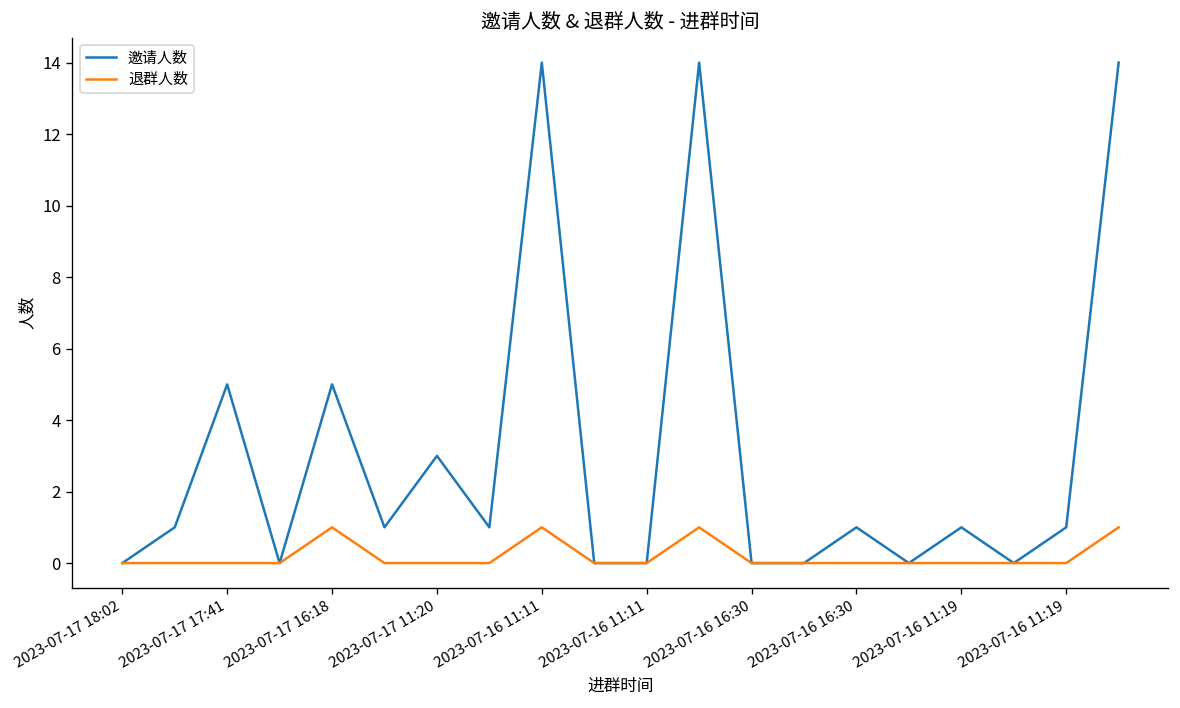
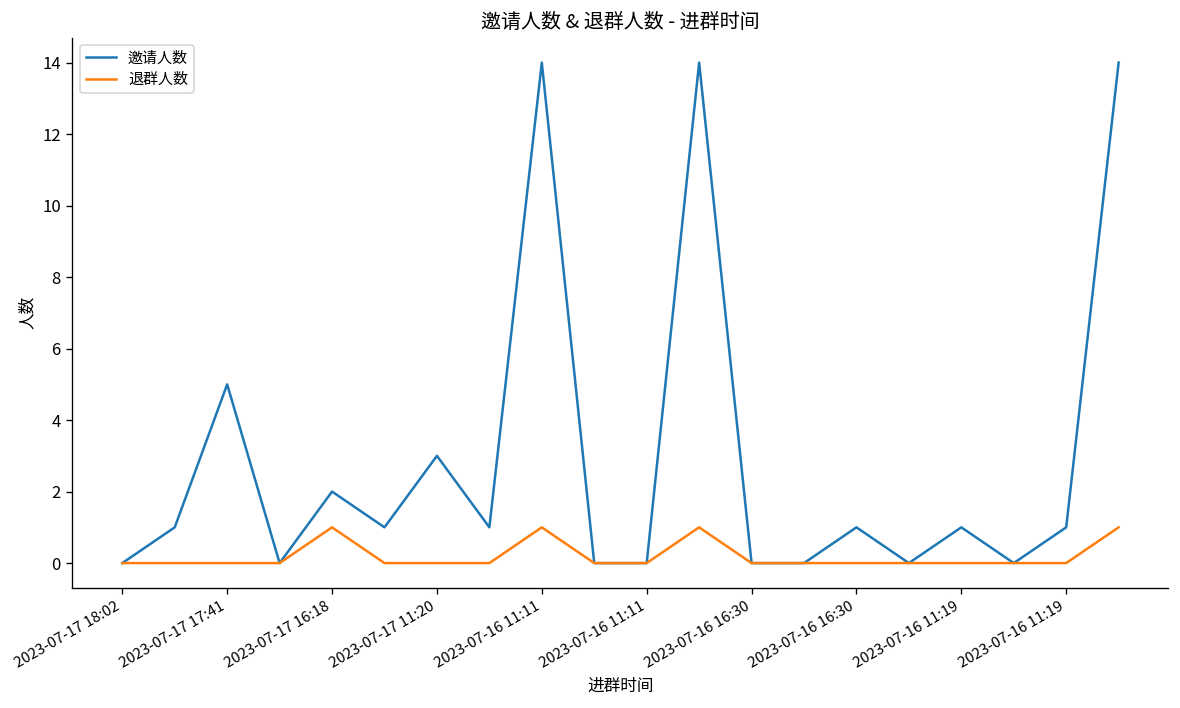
  {
    "邀请人数": {
      "2023-07-17 17:41": 5,
-     "2023-07-17 16:18": 5,
+     "2023-07-17 16:18": 2,
      "2023-07-17 11:20": 3
    },
    "退群人数": {
      "2023-07-17 17:41": 0,
      "2023-07-17 16:18": 1,
      "2023-07-17 11:20": 0
    }
  }
